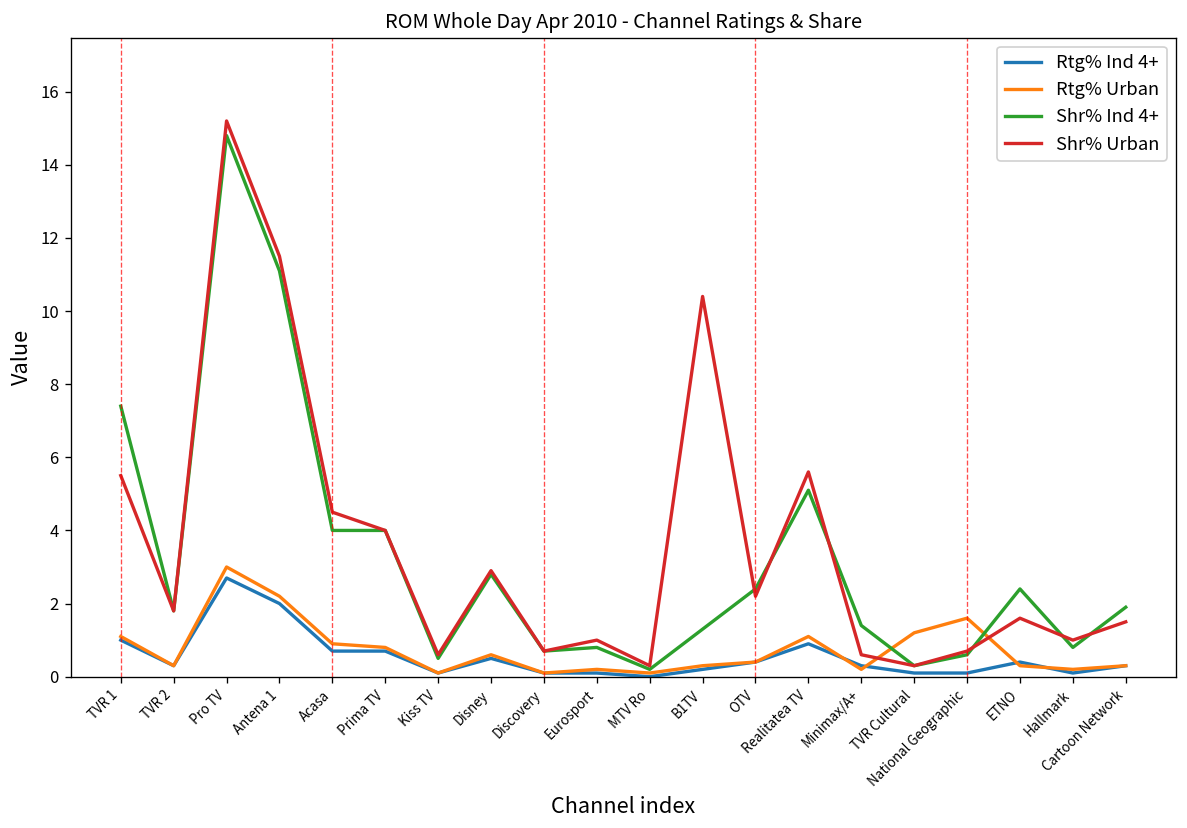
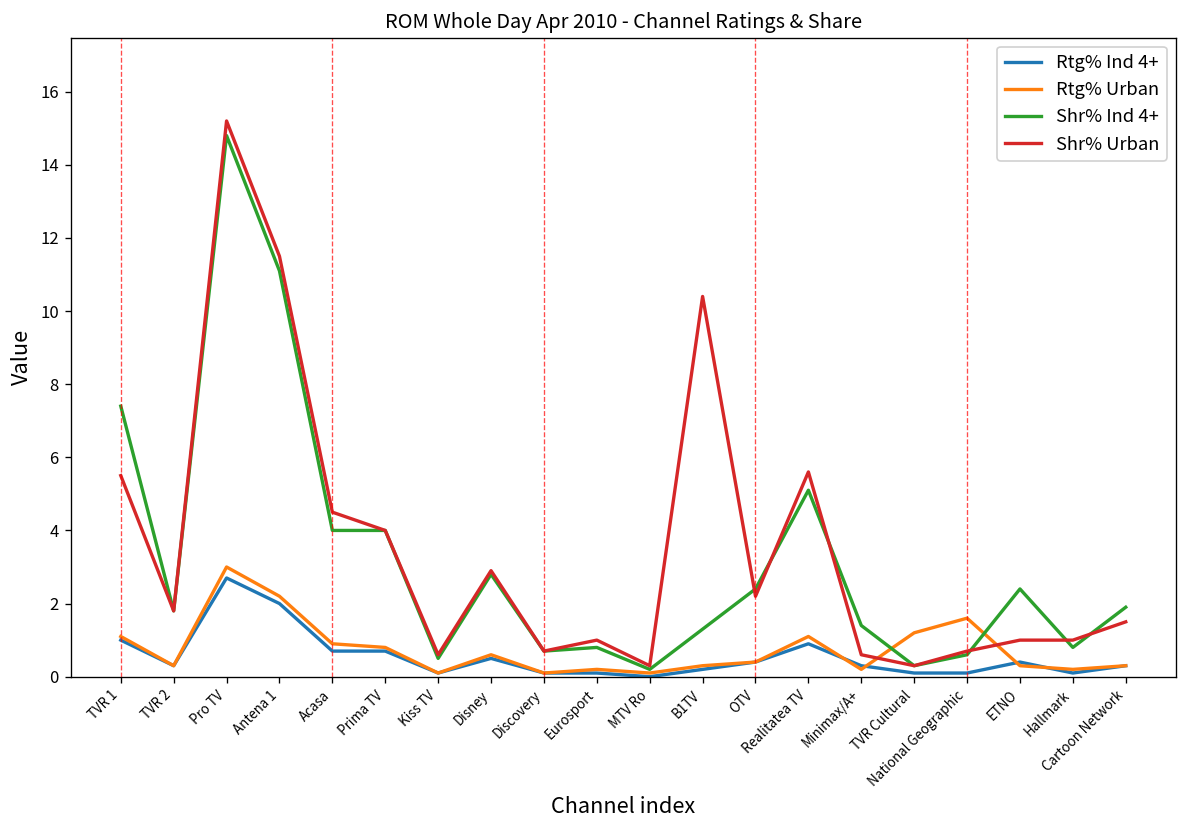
  {
    "Rtg% Ind 4+": {
      "TVR 1": 1.0,
      "Pro TV": 2.7,
      "Antena 1": 2.0,
      "Acasa": 0.7,
      "Prima TV": 0.7,
      "Disney": 0.5,
      "Eurosport": 0.1,
      "MTV Ro": 0.0,
      "B1TV": 0.2,
      "Realitatea TV": 0.9,
      "Minimax/A+": 0.3,
      "TVR Cultural": 0.1,
      "National Geographic": 0.1,
      "ETNO": 0.4,
      "Hallmark": 0.1
    },
    "Rtg% Urban": {
      "TVR 1": 1.1,
      "Pro TV": 3.0,
      "Antena 1": 2.2,
      "Acasa": 0.9,
      "Prima TV": 0.8,
      "Disney": 0.6,
      "Eurosport": 0.2,
      "MTV Ro": 0.1,
      "B1TV": 0.3,
      "Realitatea TV": 1.1,
      "Minimax/A+": 0.2,
      "TVR Cultural": 1.2,
      "National Geographic": 1.6,
      "ETNO": 0.3,
      "Hallmark": 0.2
    },
    "Shr% Ind 4+": {
      "TVR 1": 7.4,
      "Pro TV": 14.8,
      "Antena 1": 11.1,
      "Acasa": 4.0,
      "Kiss TV": 0.5,
      "Disney": 2.8,
      "Eurosport": 0.8,
      "MTV Ro": 0.2,
      "B1TV": 1.3,
      "OTV": 2.4,
      "Realitatea TV": 5.1,
      "Minimax/A+": 1.4,
      "National Geographic": 0.6,
      "ETNO": 2.4,
      "Hallmark": 0.8,
      "Cartoon Network": 1.9
    },
    "Shr% Urban": {
      "TVR 1": 5.5,
      "Pro TV": 15.2,
      "Antena 1": 11.5,
      "Acasa": 4.5,
      "Kiss TV": 0.6,
      "Disney": 2.9,
      "Eurosport": 1.0,
      "MTV Ro": 0.3,
      "B1TV": 10.4,
      "OTV": 2.2,
      "Realitatea TV": 5.6,
      "Minimax/A+": 0.6,
      "National Geographic": 0.7,
-     "ETNO": 1.6,
+     "ETNO": 1.0,
      "Hallmark": 1.0,
      "Cartoon Network": 1.5
    }
  }
